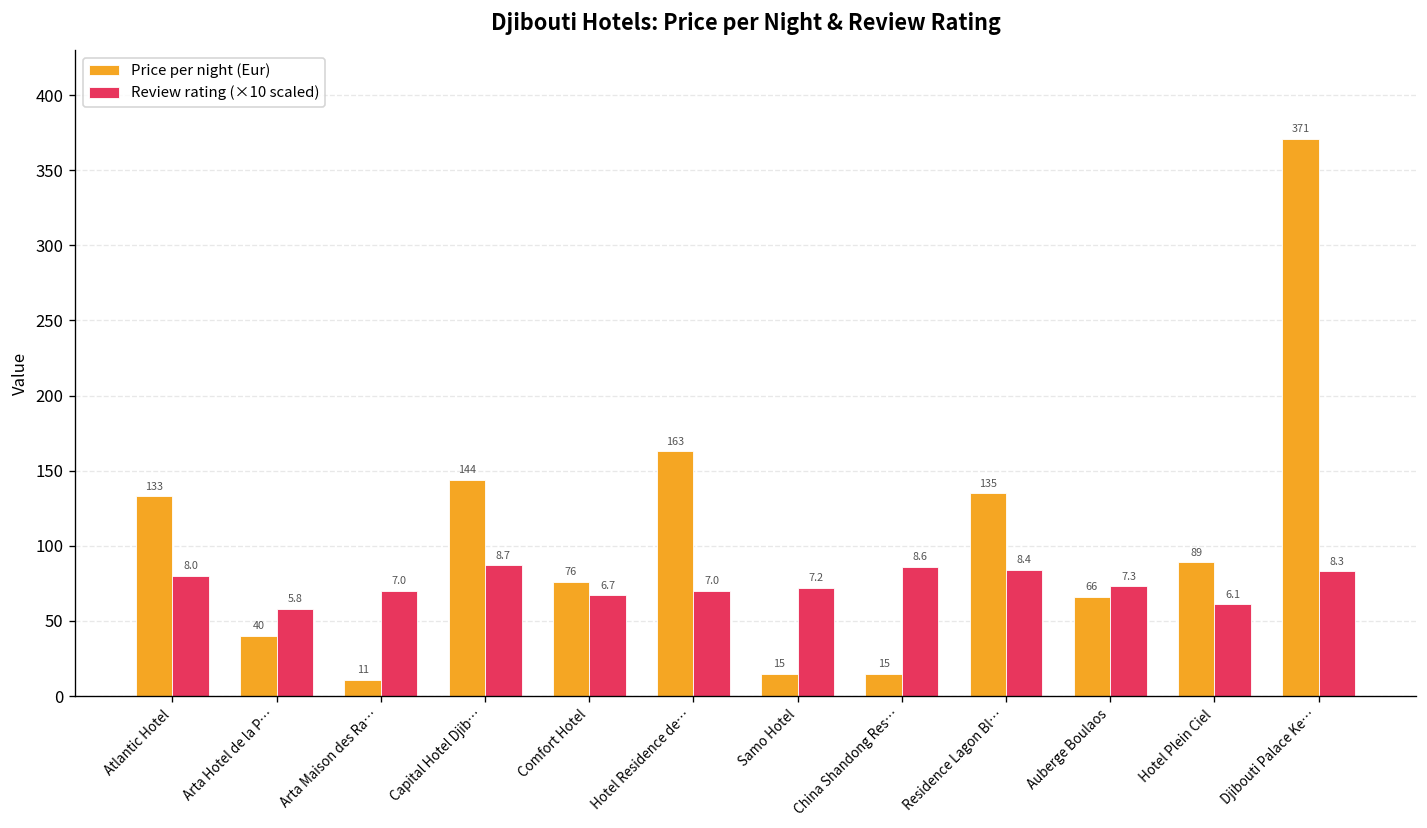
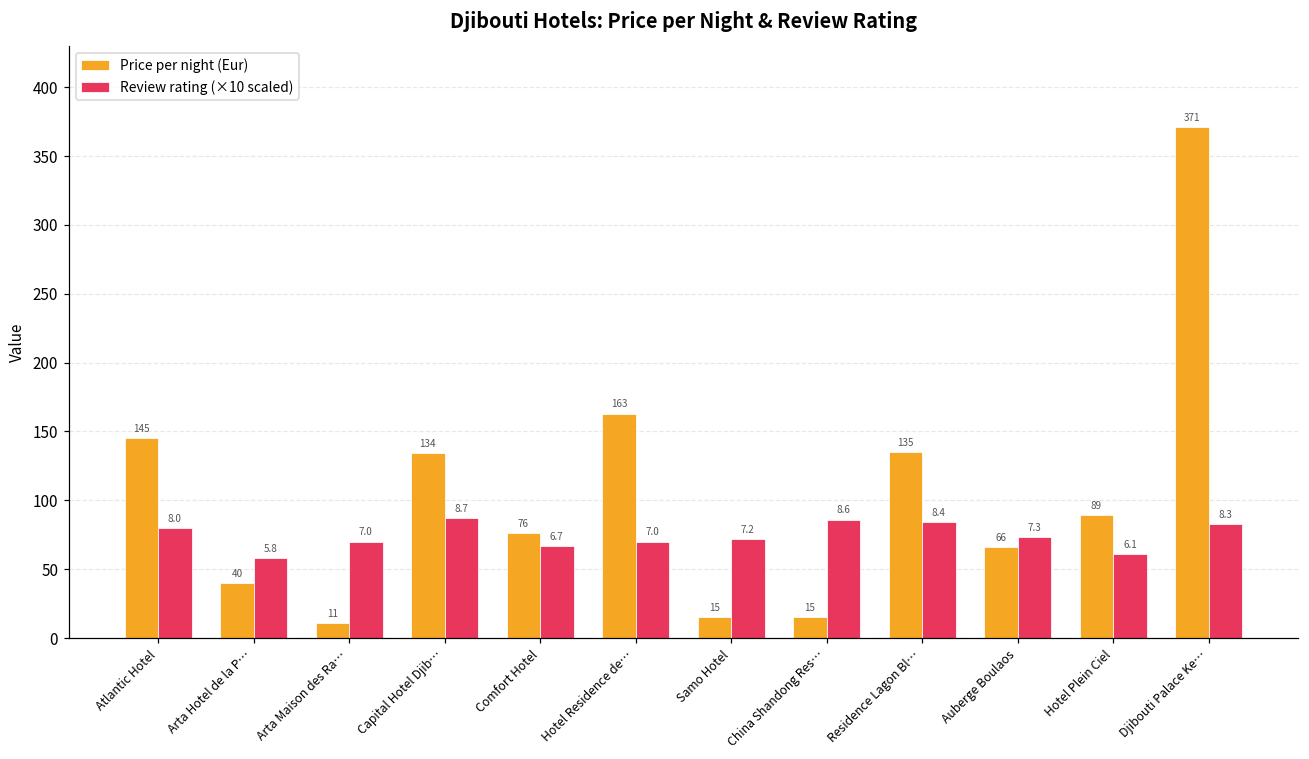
  {
    "Price per night (Eur)": {
-     "Atlantic Hotel": 133,
+     "Atlantic Hotel": 145,
      "Arta Hotel de la P…": 40,
      "Arta Maison des Ra…": 11,
-     "Capital Hotel Djib…": 144,
+     "Capital Hotel Djib…": 134,
      "Comfort Hotel": 76,
      "Hotel Residence de…": 163,
      "Samo Hotel": 15,
      "China Shandong Res…": 15,
      "Residence Lagon Bl…": 135,
      "Auberge Boulaos": 66,
      "Hotel Plein Ciel": 89,
      "Djibouti Palace Ke…": 371
    }
  }
